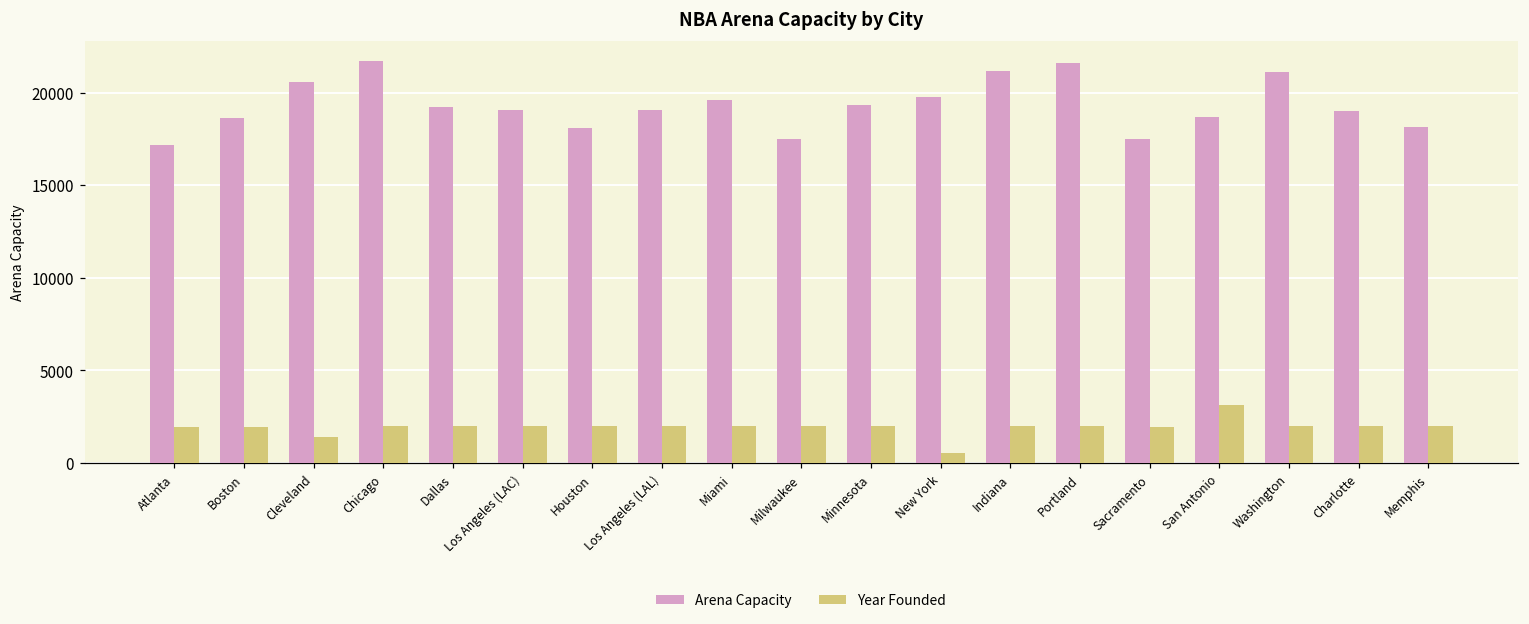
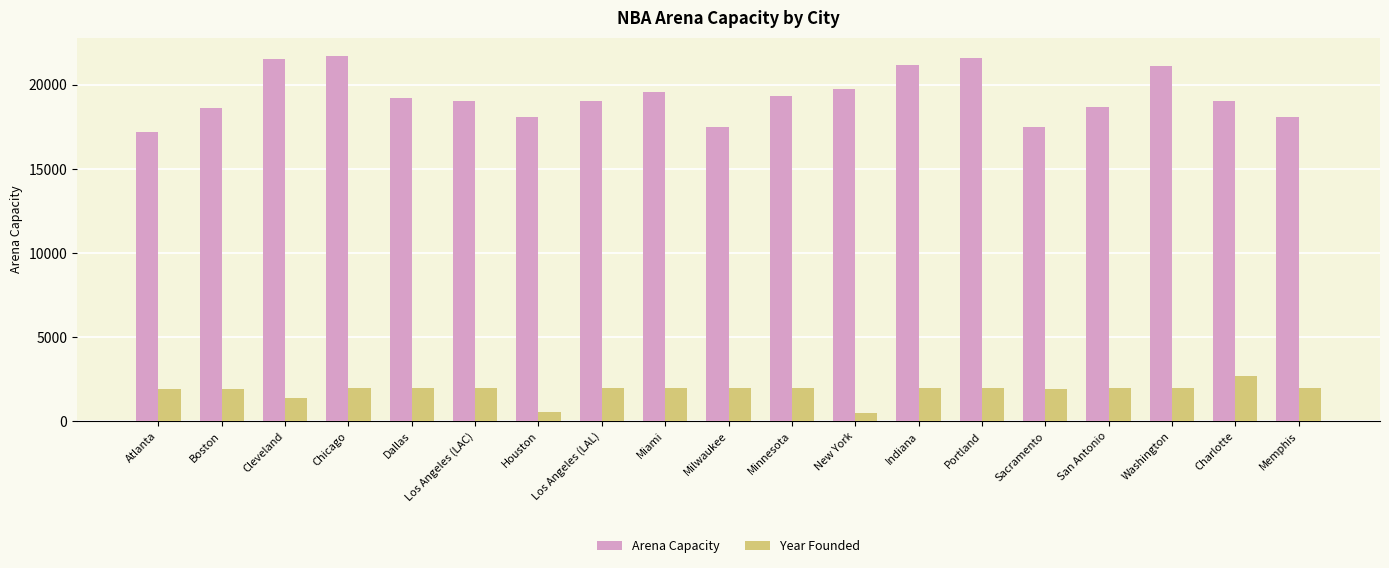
  {
    "Arena Capacity": {
      "Atlanta": 17200,
      "Boston": 18600,
-     "Cleveland": 20600,
+     "Cleveland": 21500,
      "Chicago": 21700,
      "Dallas": 19200,
      "Los Angeles (LAC)": 19100,
      "Houston": 18100,
      "Los Angeles (LAL)": 19100,
      "Miami": 19600,
      "Milwaukee": 17500,
      "Minnesota": 19400,
      "New York": 19800,
      "Indiana": 21200,
      "Portland": 21600,
      "Sacramento": 17500,
      "San Antonio": 18700,
      "Washington": 21100,
      "Charlotte": 19000,
      "Memphis": 18100
    },
    "Year Founded": {
      "Atlanta": 1900,
      "Boston": 1900,
      "Cleveland": 1400,
      "Chicago": 2000,
      "Dallas": 2000,
      "Los Angeles (LAC)": 2000,
-     "Houston": 2000,
+     "Houston": 600,
      "Los Angeles (LAL)": 2000,
      "Miami": 2000,
      "Milwaukee": 2000,
      "Minnesota": 2000,
      "New York": 500,
      "Indiana": 2000,
      "Portland": 2000,
      "Sacramento": 1900,
-     "San Antonio": 3100,
+     "San Antonio": 2000,
      "Washington": 2000,
-     "Charlotte": 2000,
+     "Charlotte": 2700,
      "Memphis": 2000
    }
  }
